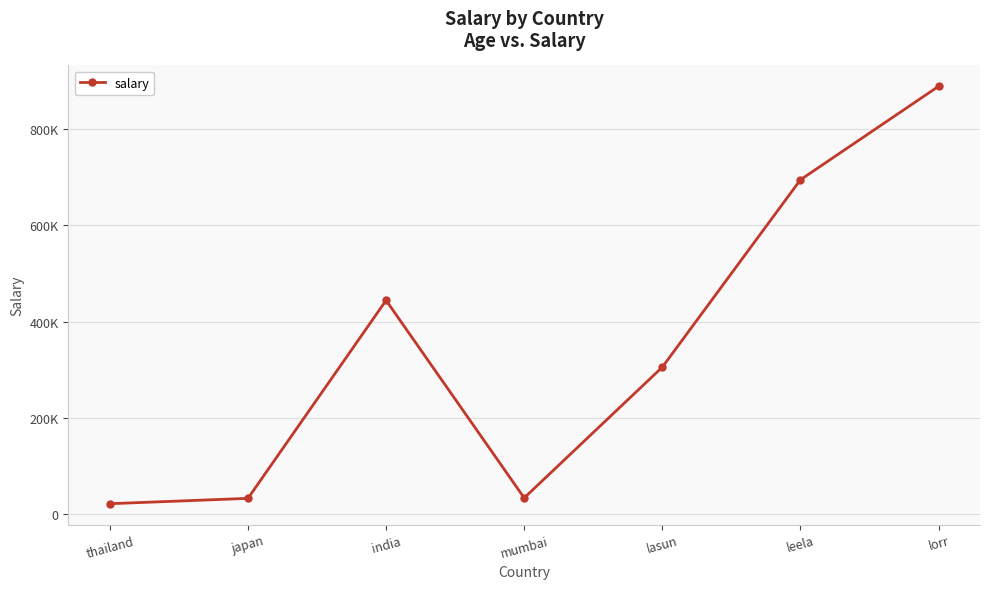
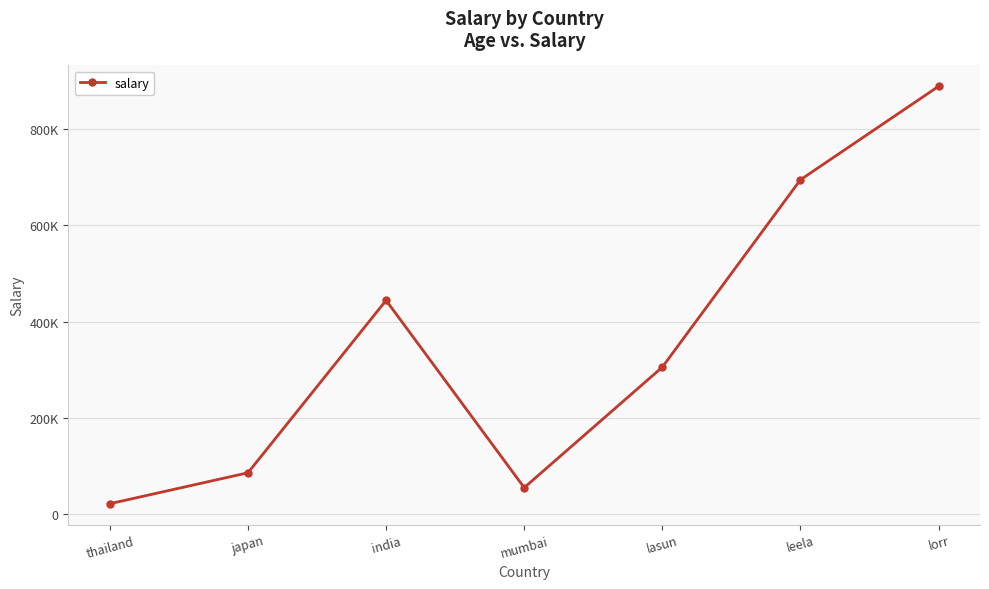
  {
    "thailand": 20000,
-   "japan": 30000,
+   "japan": 90000,
    "india": 440000,
-   "mumbai": 30000,
+   "mumbai": 60000,
    "lasun": 310000,
    "leela": 690000,
    "lorr": 890000
  }
